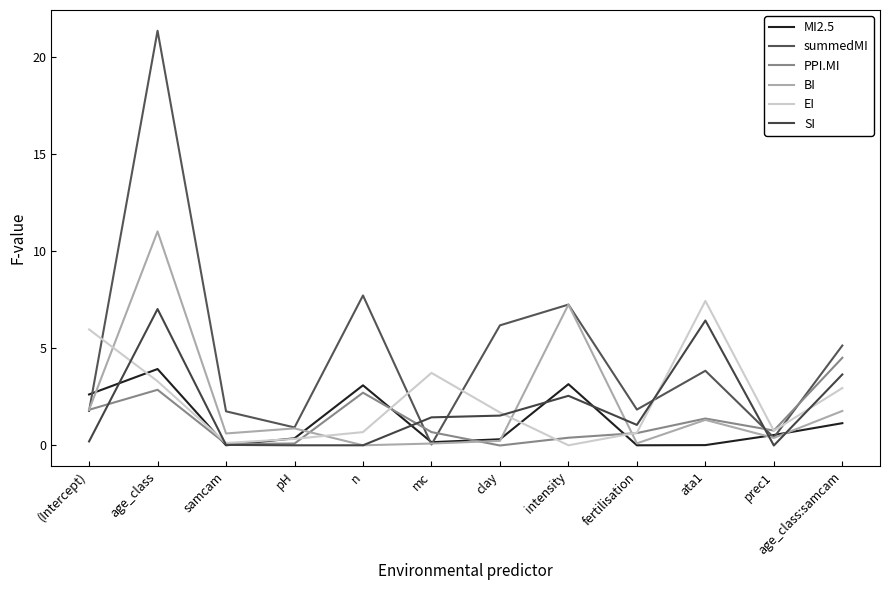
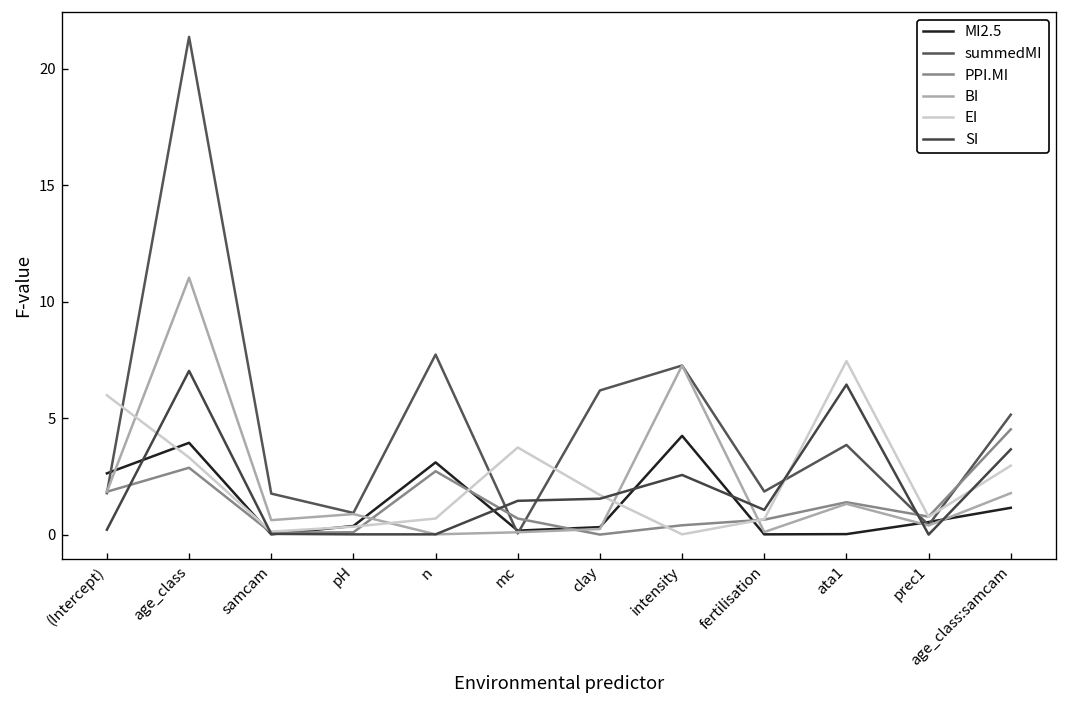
  {
    "MI2.5": {
      "(Intercept)": 2.6,
      "age_class": 3.9,
      "n": 3.1,
-     "intensity": 3.2,
+     "intensity": 4.2,
      "ata1": 0.0,
      "age_class:samcam": 1.2
    }
  }
